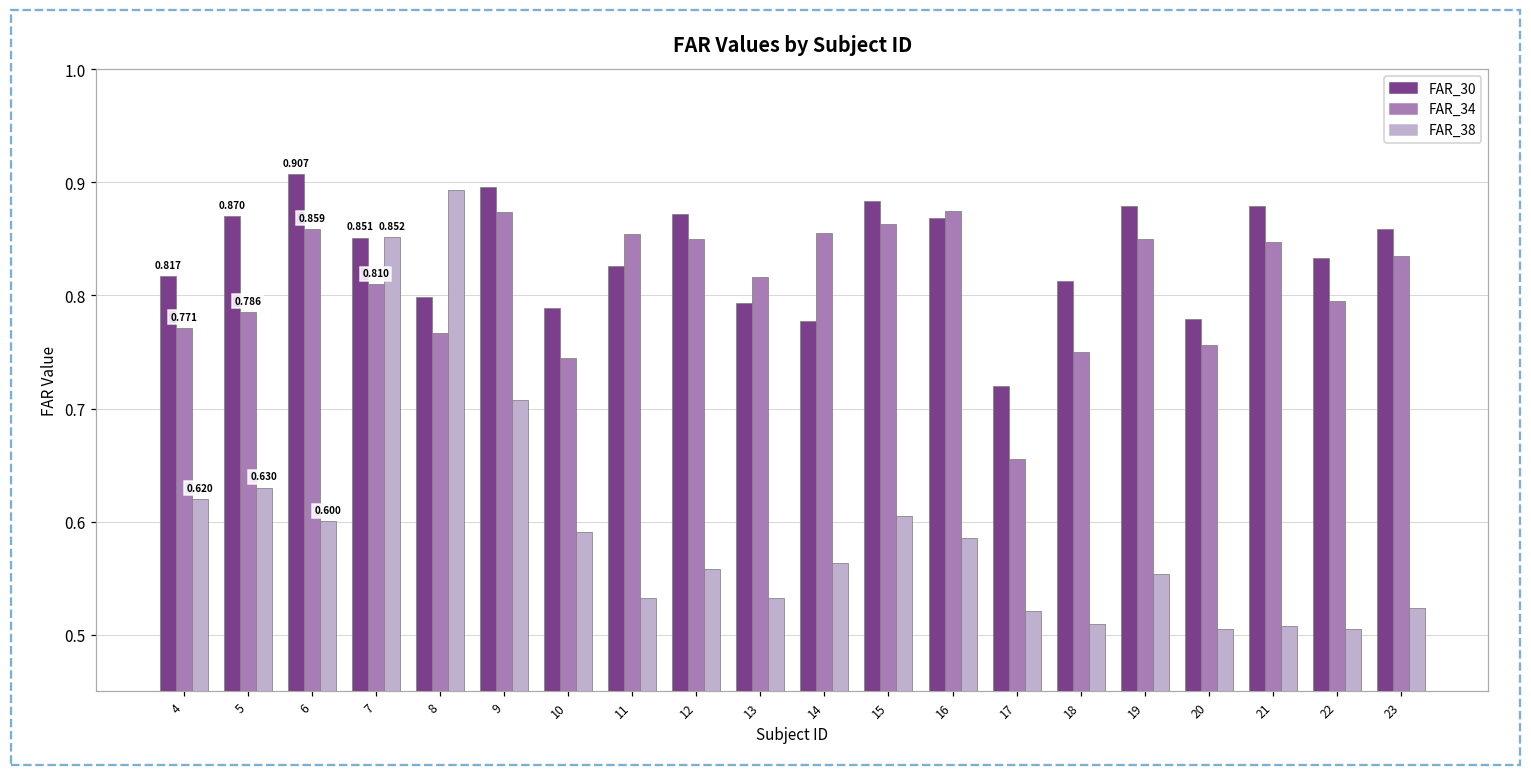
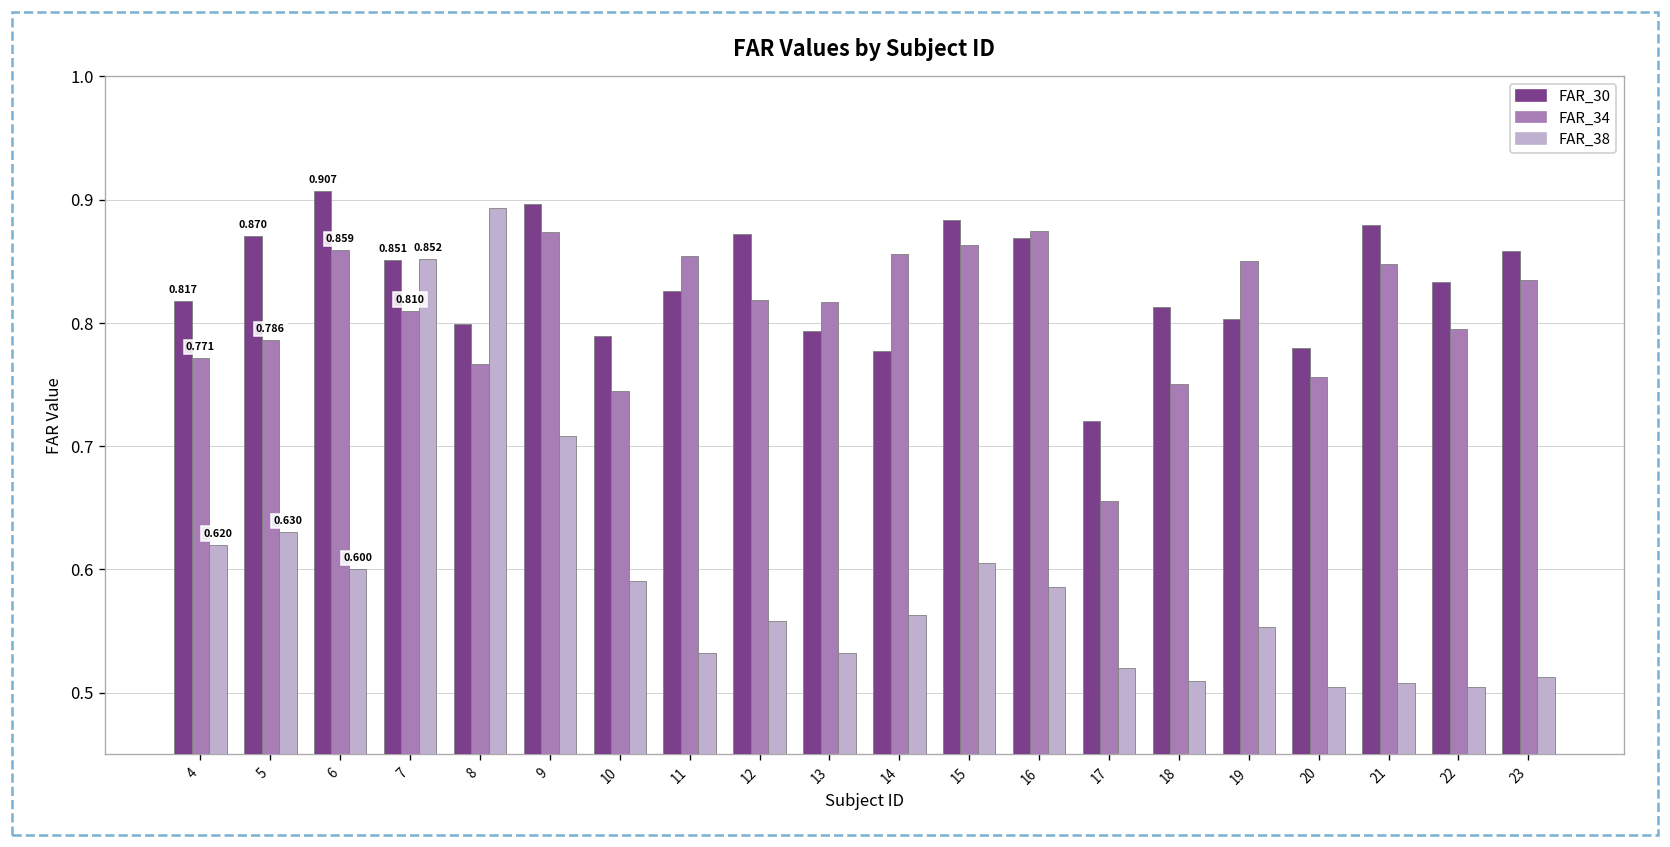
  {
    "FAR_30": {
      "8": 0.799,
      "9": 0.896,
      "10": 0.789,
      "11": 0.826,
      "12": 0.872,
      "13": 0.793,
      "14": 0.777,
      "15": 0.884,
      "16": 0.869,
      "17": 0.720,
      "18": 0.813,
-     "19": 0.880,
+     "19": 0.803,
      "20": 0.780,
      "21": 0.879,
      "22": 0.833,
      "23": 0.859
    },
    "FAR_34": {
      "8": 0.766,
      "9": 0.874,
      "10": 0.745,
      "11": 0.854,
-     "12": 0.850,
+     "12": 0.819,
      "13": 0.817,
      "14": 0.855,
      "15": 0.863,
      "16": 0.875,
      "17": 0.655,
      "18": 0.750,
      "19": 0.850,
      "20": 0.756,
      "21": 0.847,
      "22": 0.795,
      "23": 0.835
    },
    "FAR_38": {
      "8": 0.893,
      "9": 0.708,
      "10": 0.591,
      "11": 0.532,
      "12": 0.558,
      "13": 0.532,
      "14": 0.563,
      "15": 0.605,
      "16": 0.585,
      "17": 0.520,
      "18": 0.509,
      "19": 0.553,
      "20": 0.505,
      "21": 0.508,
      "22": 0.505,
-     "23": 0.524
+     "23": 0.513
    }
  }
